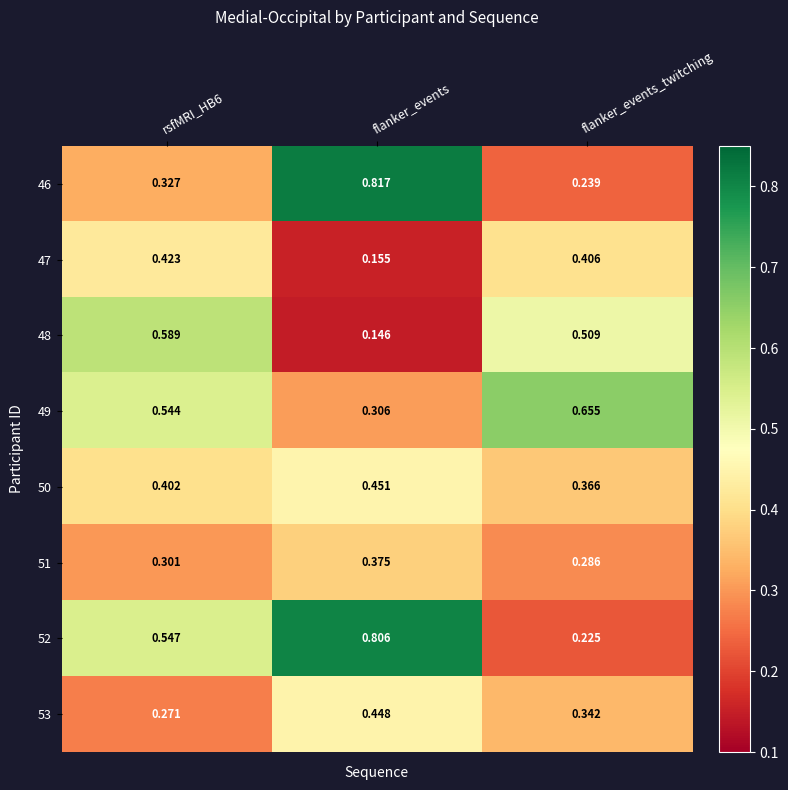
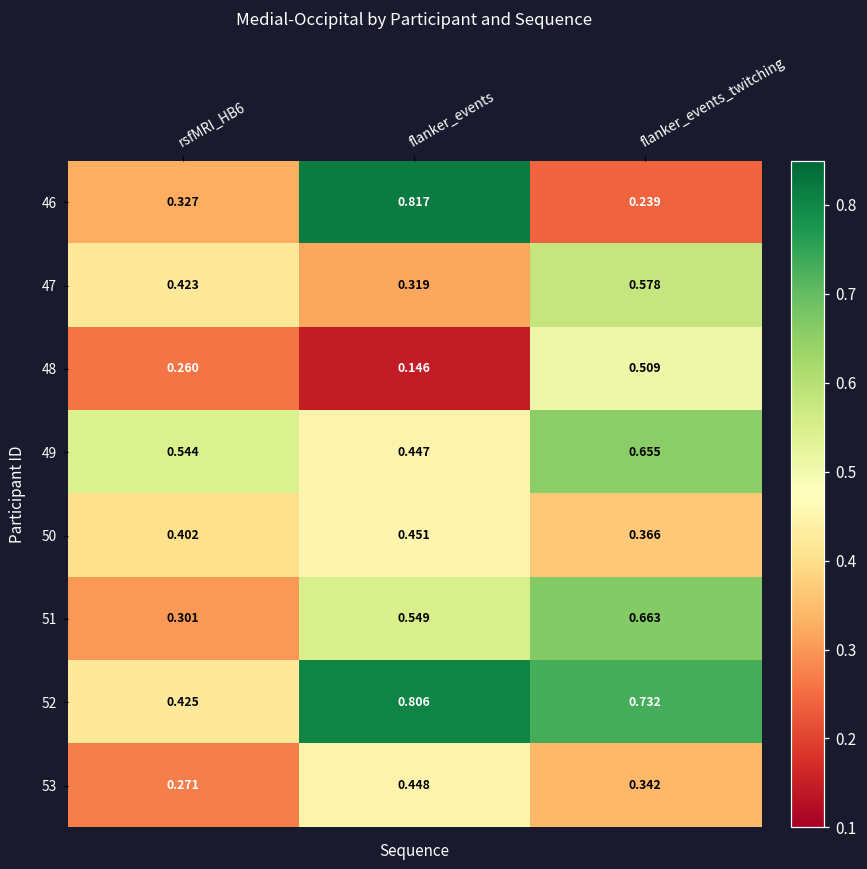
  {
    "46": {
      "rsfMRI_HB6": 0.327,
      "flanker_events": 0.817,
      "flanker_events_twitching": 0.239
    },
    "47": {
      "rsfMRI_HB6": 0.423,
-     "flanker_events": 0.155,
-     "flanker_events_twitching": 0.406
+     "flanker_events": 0.319,
+     "flanker_events_twitching": 0.578
    },
    "48": {
-     "rsfMRI_HB6": 0.589,
+     "rsfMRI_HB6": 0.260,
      "flanker_events": 0.146,
      "flanker_events_twitching": 0.509
    },
    "49": {
      "rsfMRI_HB6": 0.544,
-     "flanker_events": 0.306,
+     "flanker_events": 0.447,
      "flanker_events_twitching": 0.655
    },
    "50": {
      "rsfMRI_HB6": 0.402,
      "flanker_events": 0.451,
      "flanker_events_twitching": 0.366
    },
    "51": {
      "rsfMRI_HB6": 0.301,
-     "flanker_events": 0.375,
-     "flanker_events_twitching": 0.286
+     "flanker_events": 0.549,
+     "flanker_events_twitching": 0.663
    },
    "52": {
-     "rsfMRI_HB6": 0.547,
+     "rsfMRI_HB6": 0.425,
      "flanker_events": 0.806,
-     "flanker_events_twitching": 0.225
+     "flanker_events_twitching": 0.732
    },
    "53": {
      "rsfMRI_HB6": 0.271,
      "flanker_events": 0.448,
      "flanker_events_twitching": 0.342
    }
  }
